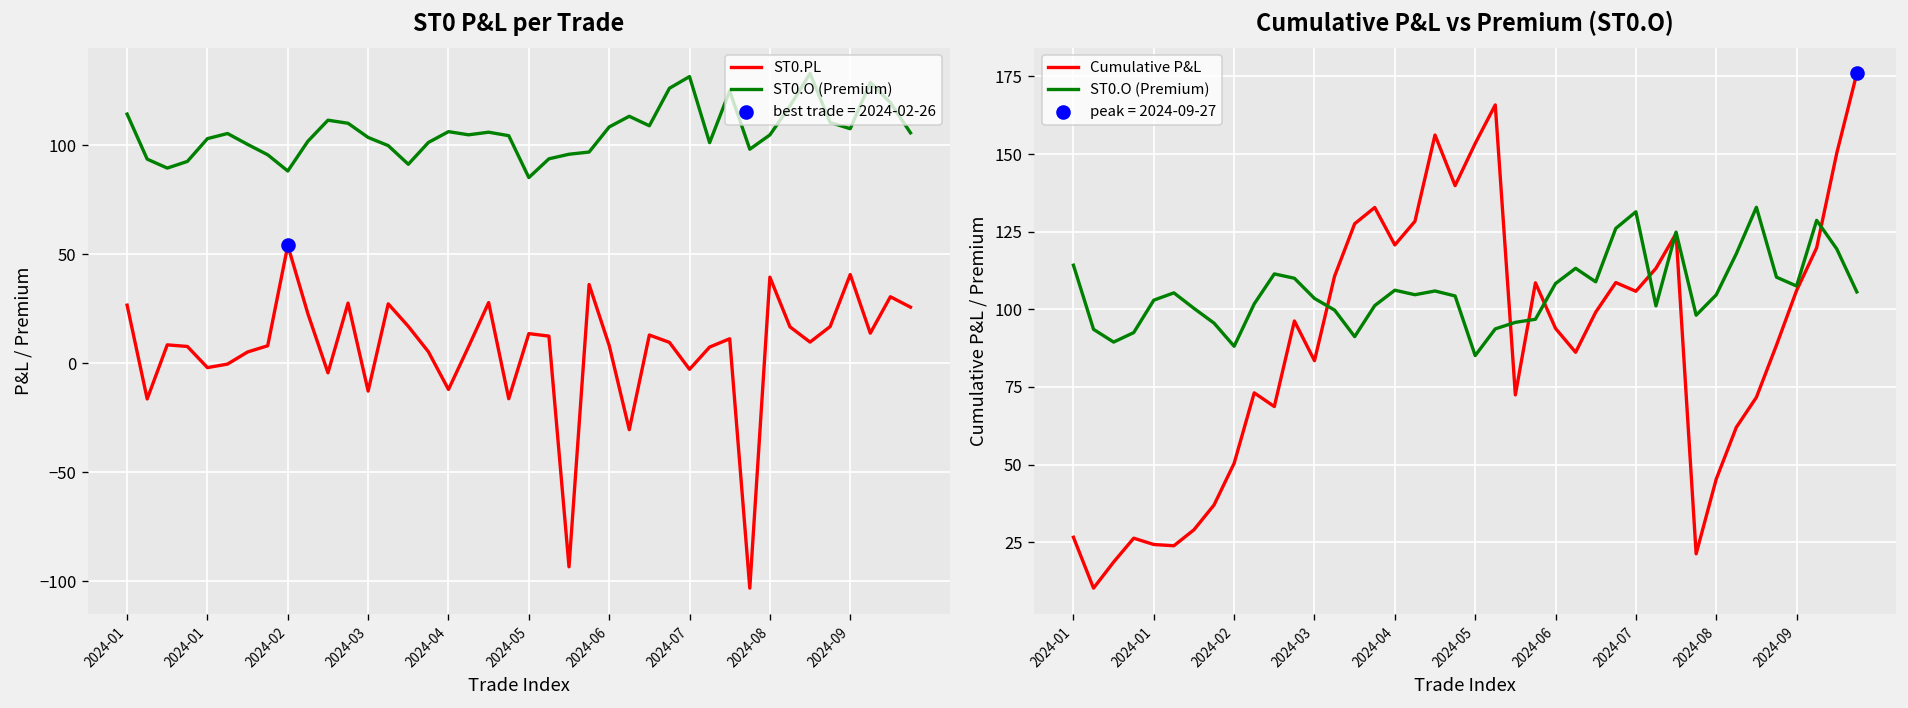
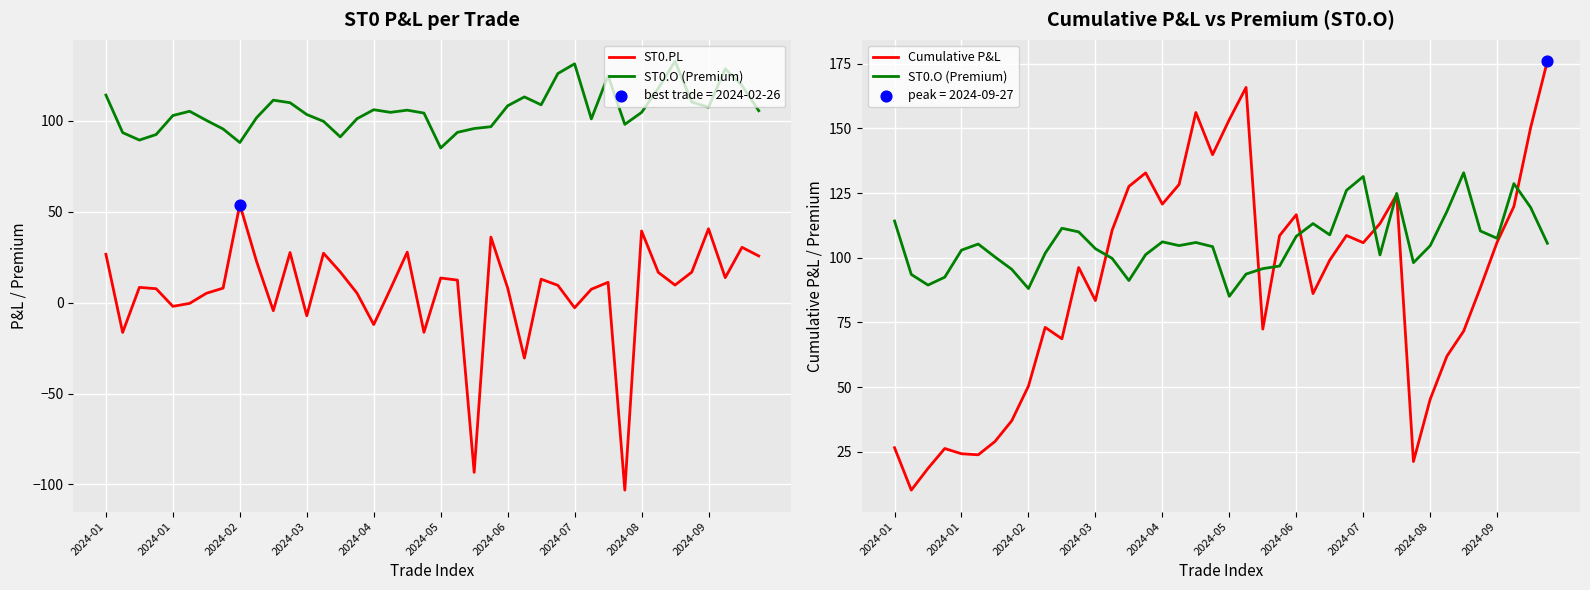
  {
    "ST0 P&L per Trade": {
      "ST0.PL": {
-       "2024-03": -13,
+       "2024-03": -7,
        "2024-04": -12,
        "2024-05": 14,
        "2024-06": 8,
        "2024-07": -3,
        "2024-08": 39,
        "2024-09": 41
      },
      "ST0.O (Premium)": {
        "2024-02": 88,
        "2024-03": 104,
        "2024-04": 106,
        "2024-05": 85,
        "2024-06": 108,
        "2024-07": 131,
        "2024-08": 105
      }
    },
    "Cumulative P&L vs Premium (ST0.O)": {
      "Cumulative P&L": {
        "2024-02": 50,
        "2024-03": 83,
        "2024-04": 121,
        "2024-05": 153,
-       "2024-06": 94,
+       "2024-06": 117,
        "2024-07": 106,
        "2024-08": 45,
        "2024-09": 106
      },
      "ST0.O (Premium)": {
        "2024-02": 88,
        "2024-03": 104,
        "2024-04": 106,
        "2024-05": 85,
        "2024-06": 108,
        "2024-07": 131,
        "2024-08": 105,
        "2024-09": 108
      }
    }
  }
